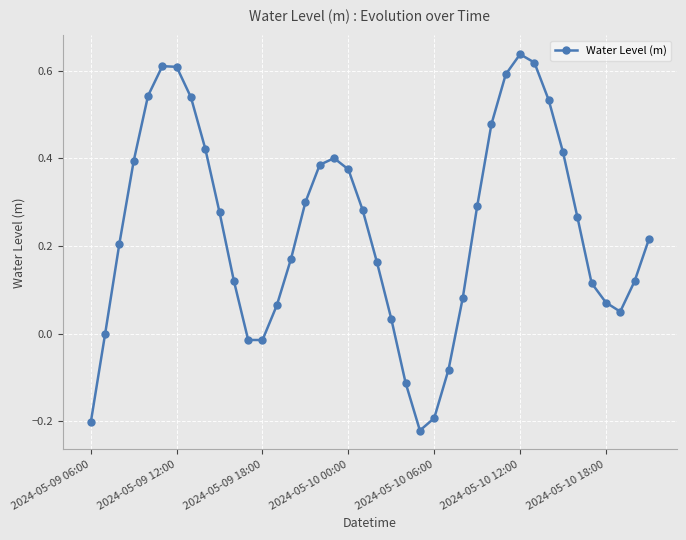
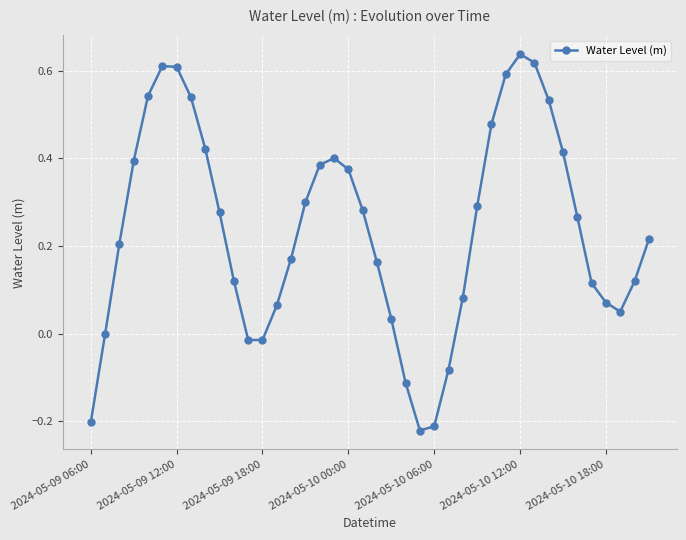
  {
    "2024-05-09 06:00": -0.20,
    "2024-05-09 12:00": 0.61,
    "2024-05-09 18:00": -0.01,
    "2024-05-10 00:00": 0.38,
-   "2024-05-10 06:00": -0.19,
+   "2024-05-10 06:00": -0.21,
    "2024-05-10 12:00": 0.64,
    "2024-05-10 18:00": 0.07
  }
